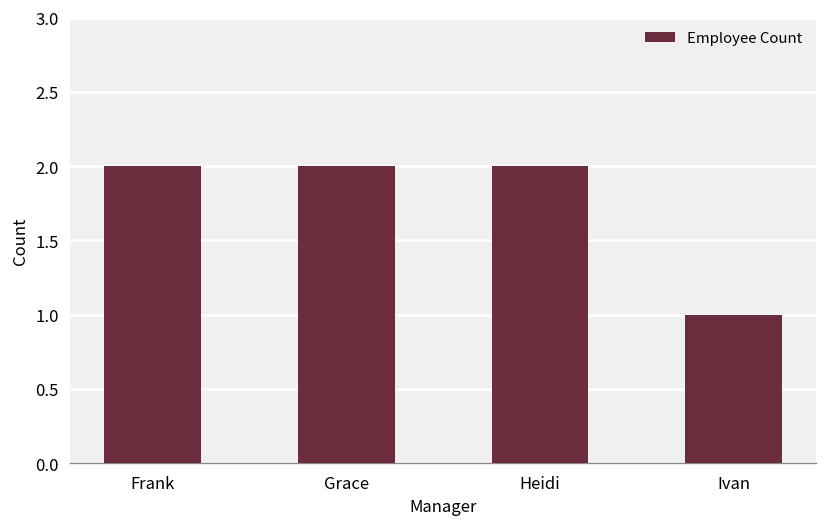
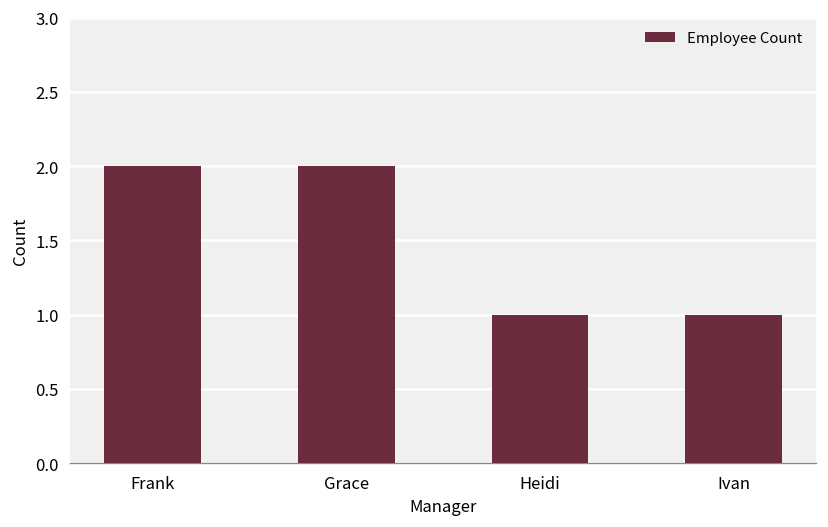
  {
    "Frank": 2,
    "Grace": 2,
-   "Heidi": 2,
+   "Heidi": 1,
    "Ivan": 1
  }
